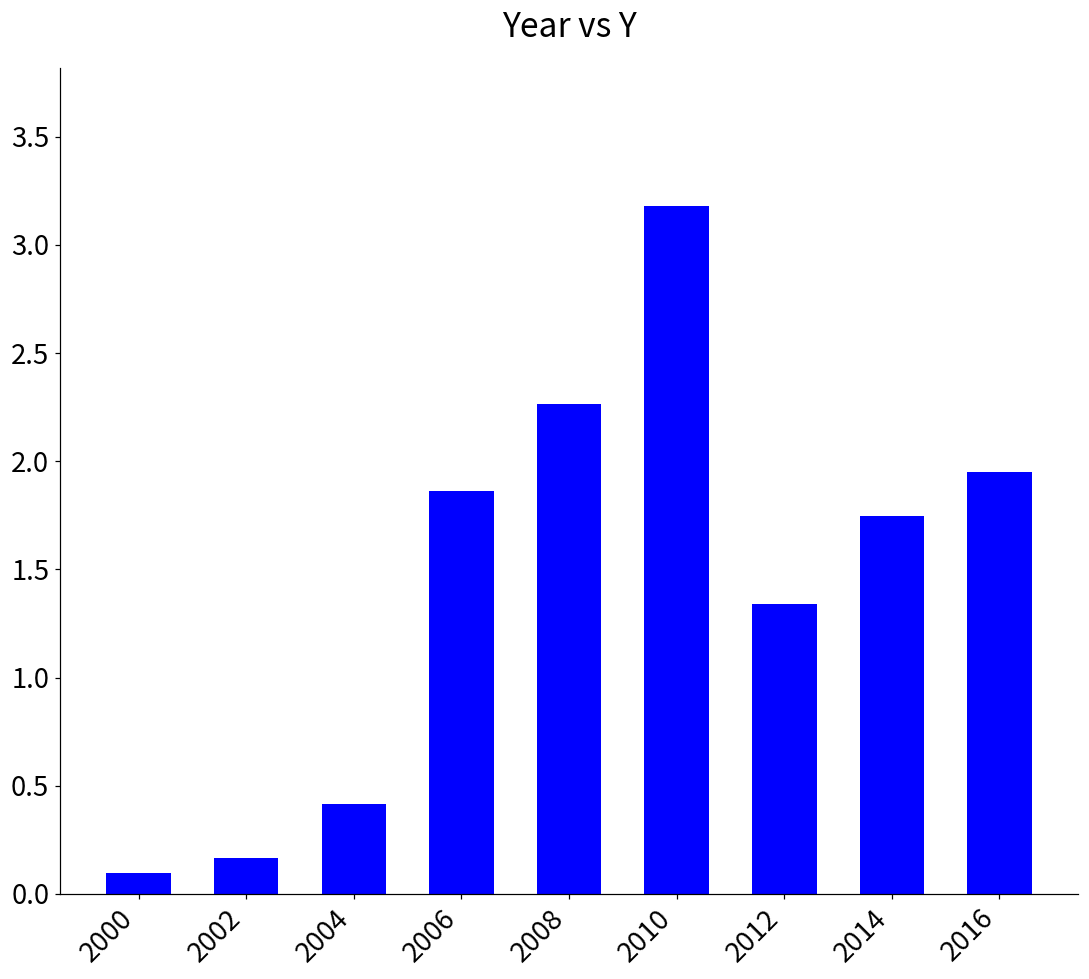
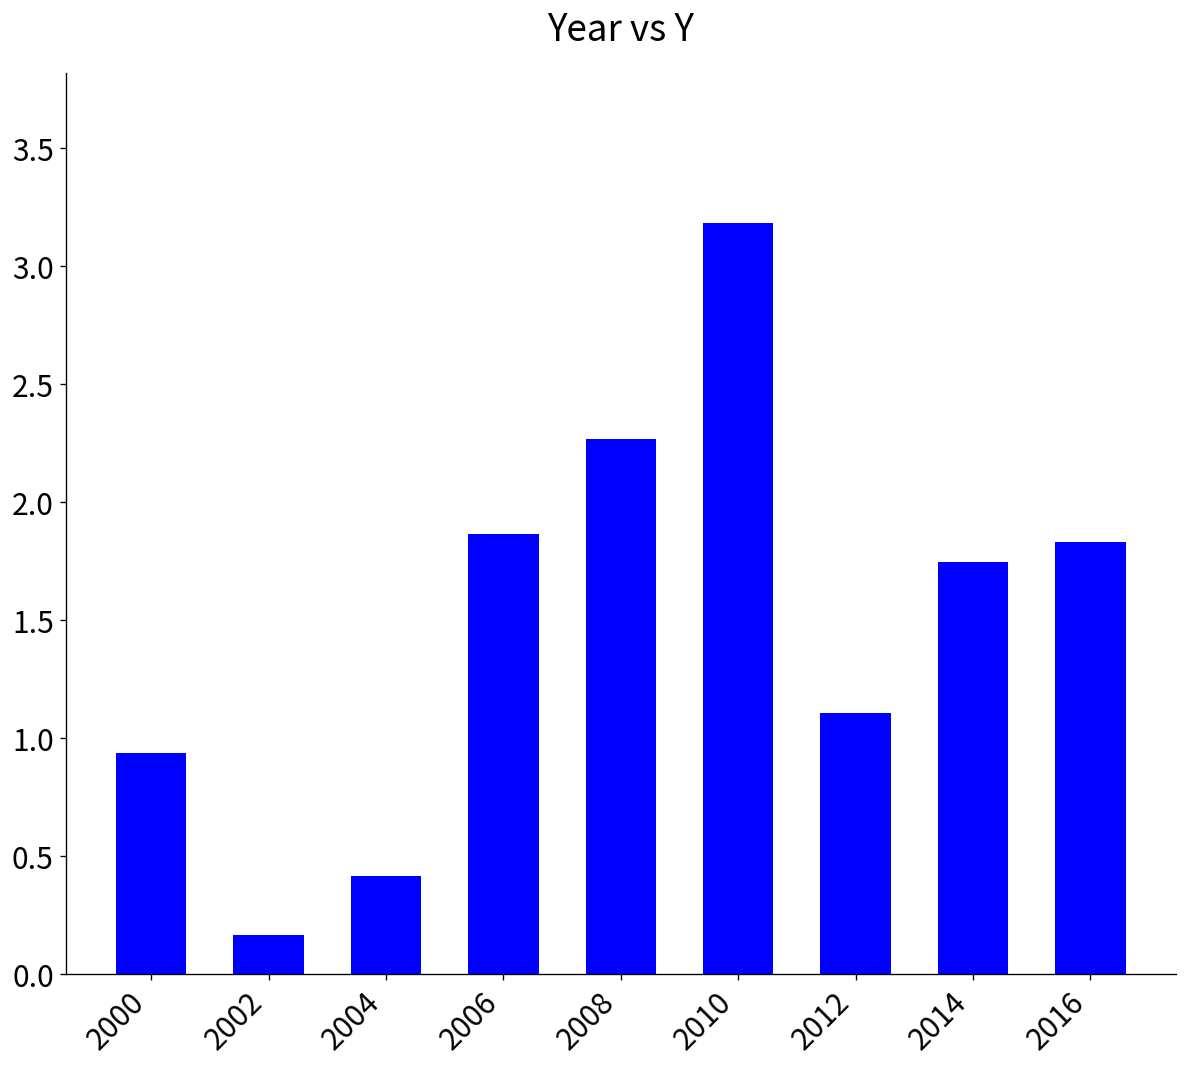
  {
-   "2000": 0.09,
+   "2000": 0.94,
    "2002": 0.17,
    "2004": 0.42,
    "2006": 1.86,
    "2008": 2.27,
    "2010": 3.18,
-   "2012": 1.34,
+   "2012": 1.11,
    "2014": 1.75,
-   "2016": 1.95
+   "2016": 1.83
  }
